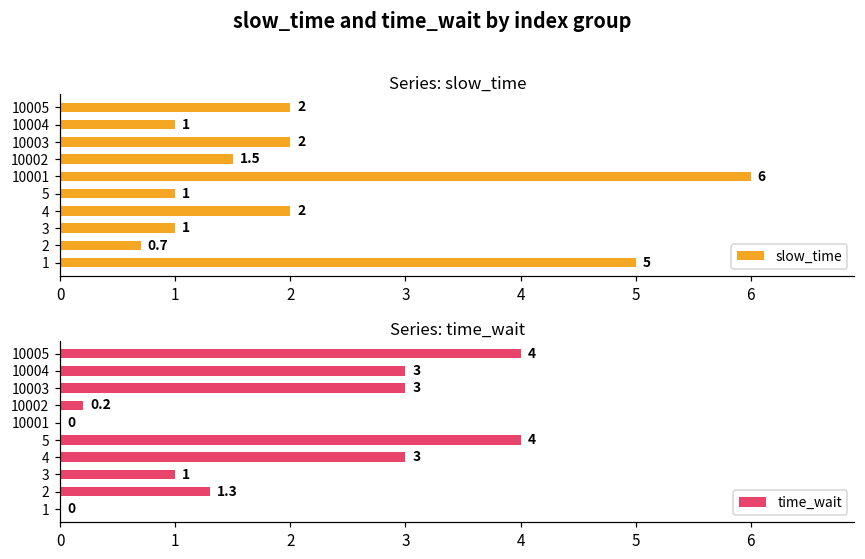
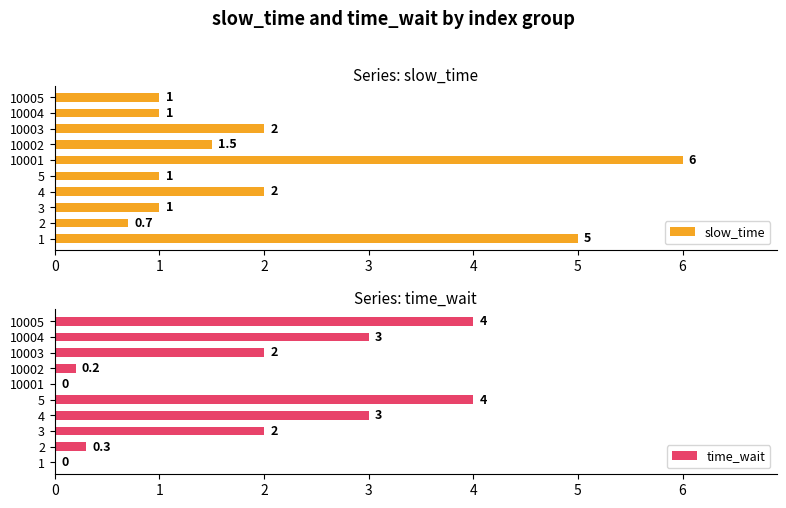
  {
    "Series: slow_time": {
-     "10005": 2,
+     "10005": 1,
      "10004": 1,
      "10003": 2,
      "10002": 1.5,
      "10001": 6,
      "5": 1,
      "4": 2,
      "3": 1,
      "2": 0.7,
      "1": 5
    },
    "Series: time_wait": {
      "10005": 4,
      "10004": 3,
-     "10003": 3,
+     "10003": 2,
      "10002": 0.2,
      "10001": 0,
      "5": 4,
      "4": 3,
-     "3": 1,
-     "2": 1.3,
+     "3": 2,
+     "2": 0.3,
      "1": 0
    }
  }
